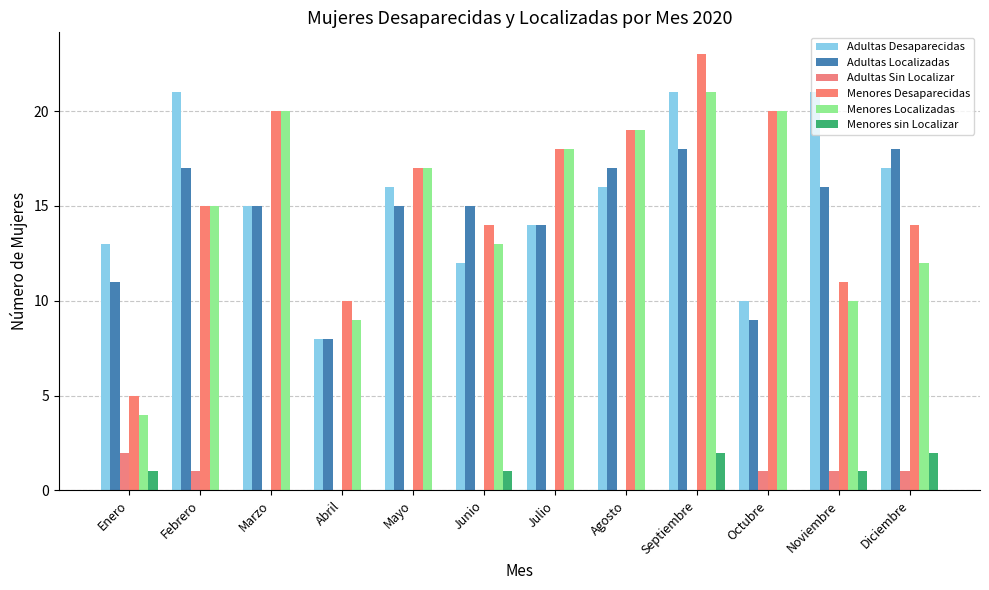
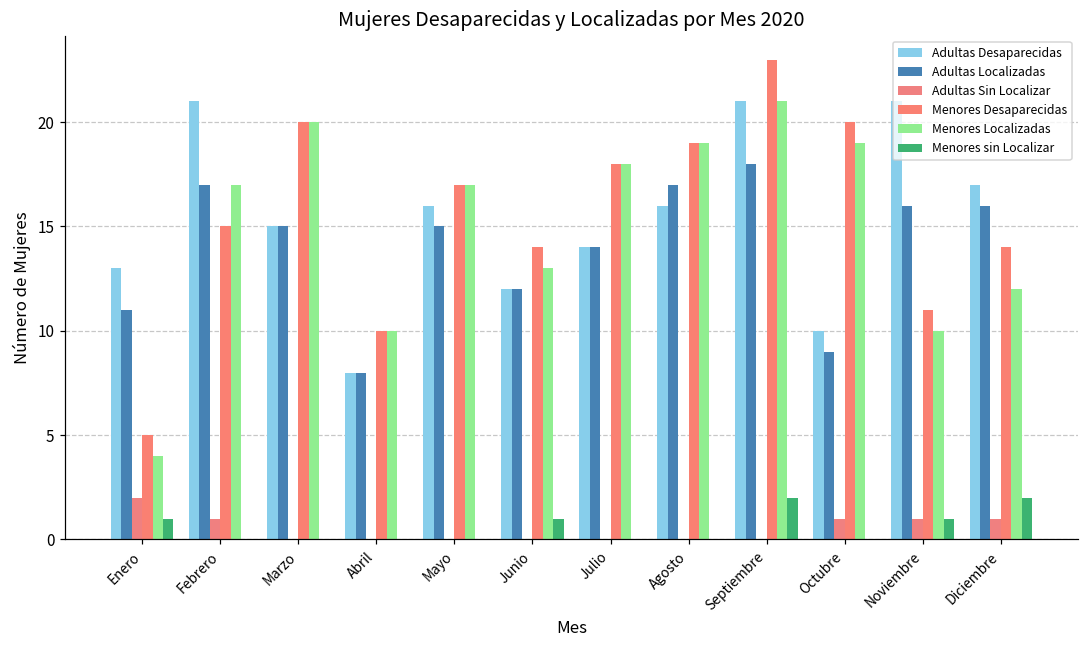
  {
    "Adultas Desaparecidas": {
      "Enero": 13,
      "Febrero": 21,
      "Marzo": 15,
      "Abril": 8,
      "Mayo": 16,
      "Junio": 12,
      "Julio": 14,
      "Agosto": 16,
      "Septiembre": 21,
      "Octubre": 10,
      "Diciembre": 17
    },
    "Adultas Localizadas": {
      "Enero": 11,
      "Febrero": 17,
      "Marzo": 15,
      "Abril": 8,
      "Mayo": 15,
-     "Junio": 15,
+     "Junio": 12,
      "Julio": 14,
      "Agosto": 17,
      "Septiembre": 18,
      "Octubre": 9,
      "Noviembre": 16,
-     "Diciembre": 18
+     "Diciembre": 16
    },
    "Menores Localizadas": {
      "Enero": 4,
-     "Febrero": 15,
+     "Febrero": 17,
      "Marzo": 20,
-     "Abril": 9,
+     "Abril": 10,
      "Mayo": 17,
      "Junio": 13,
      "Julio": 18,
      "Agosto": 19,
      "Septiembre": 21,
-     "Octubre": 20,
+     "Octubre": 19,
      "Noviembre": 10,
      "Diciembre": 12
    },
    "Menores sin Localizar": {
      "Enero": 1,
      "Febrero": 0,
      "Marzo": 0,
      "Abril": 0,
      "Mayo": 0,
      "Junio": 1,
      "Julio": 0,
      "Agosto": 0,
      "Septiembre": 2,
      "Octubre": 0,
      "Noviembre": 1,
      "Diciembre": 2
    }
  }
